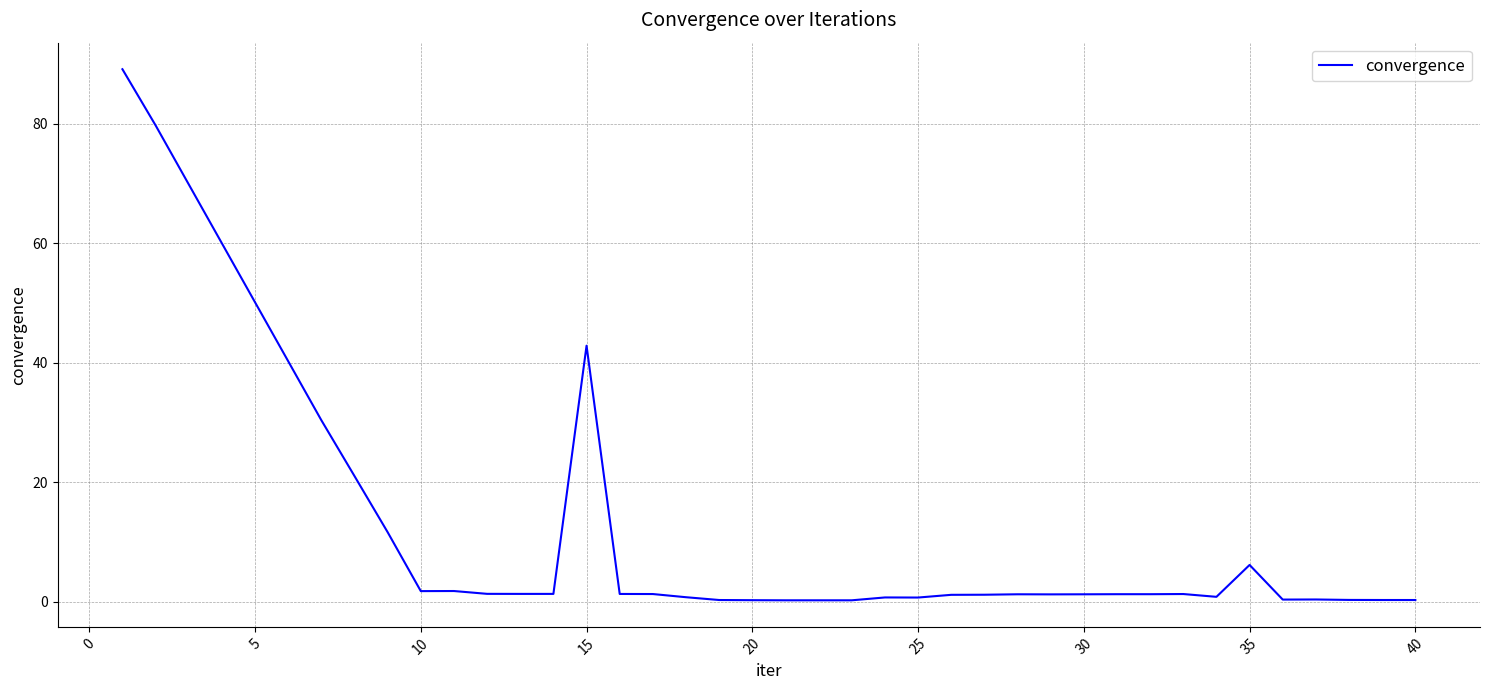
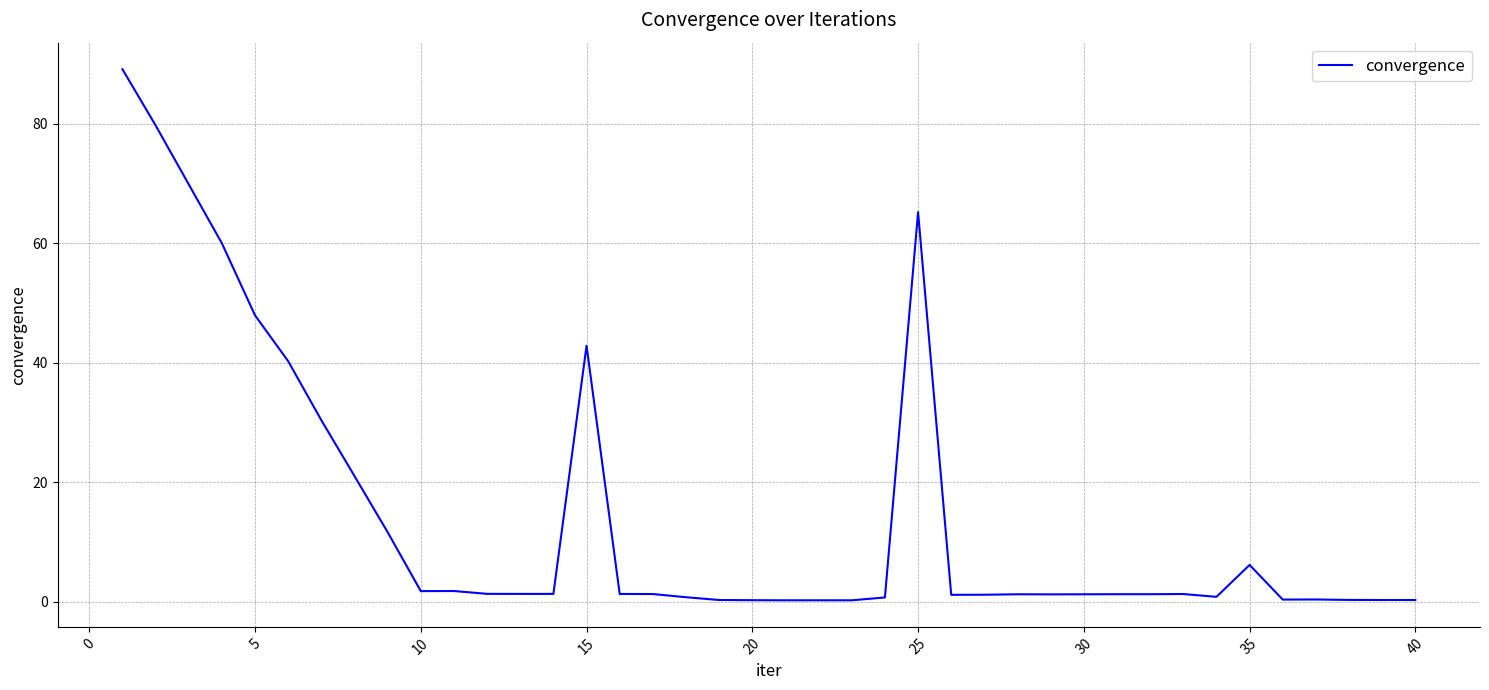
  {
-   "5": 50,
+   "5": 48,
    "10": 2,
    "15": 43,
    "20": 0,
-   "25": 1,
+   "25": 65,
    "30": 1,
    "35": 6,
    "40": 0
  }
